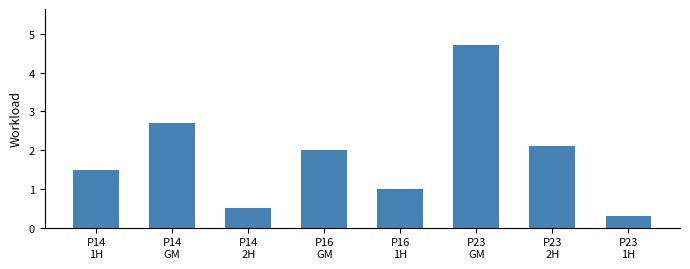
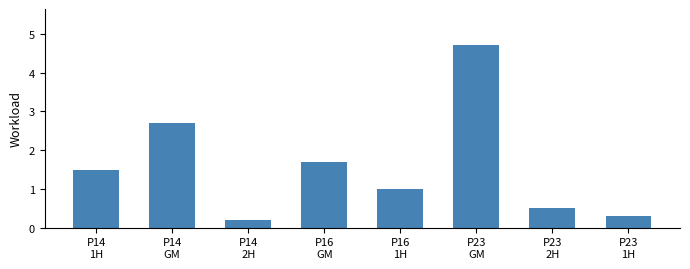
  {
    "P14 1H": 1.5,
    "P14 GM": 2.7,
-   "P14 2H": 0.5,
-   "P16 GM": 2.0,
+   "P14 2H": 0.2,
+   "P16 GM": 1.7,
    "P16 1H": 1.0,
    "P23 GM": 4.7,
-   "P23 2H": 2.1,
+   "P23 2H": 0.5,
    "P23 1H": 0.3
  }
